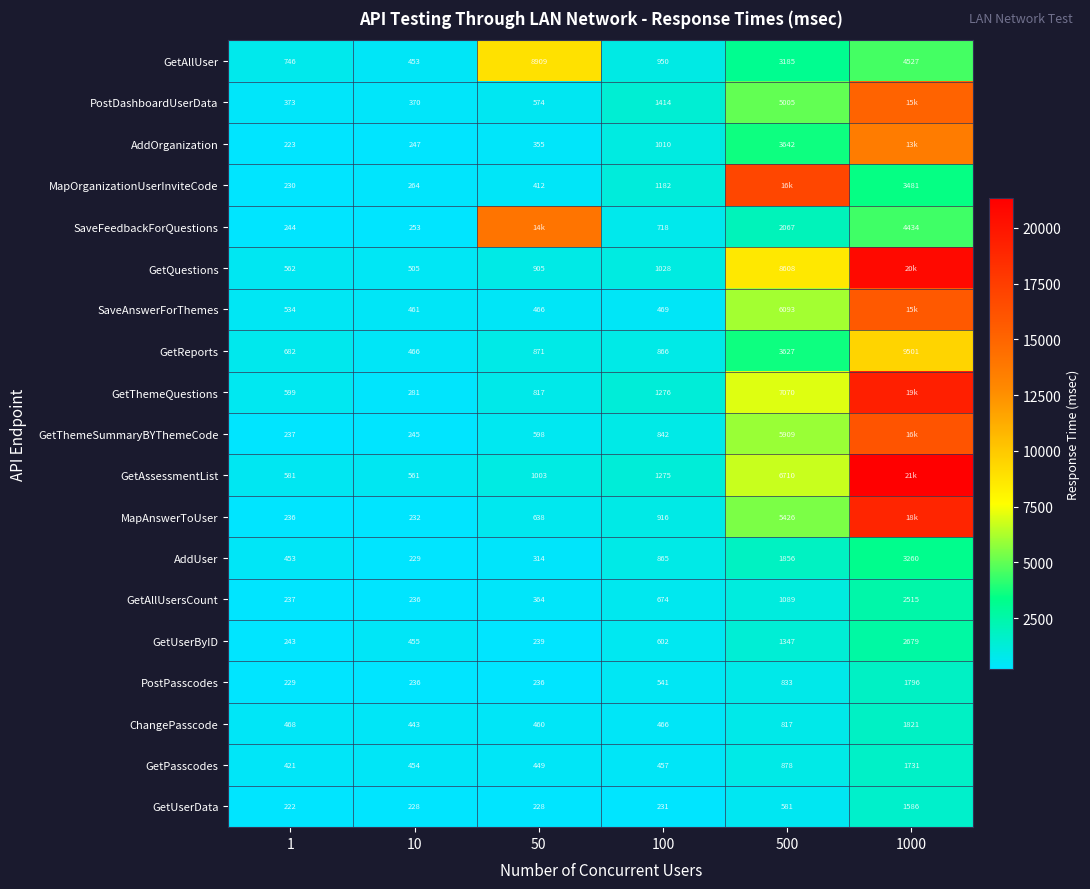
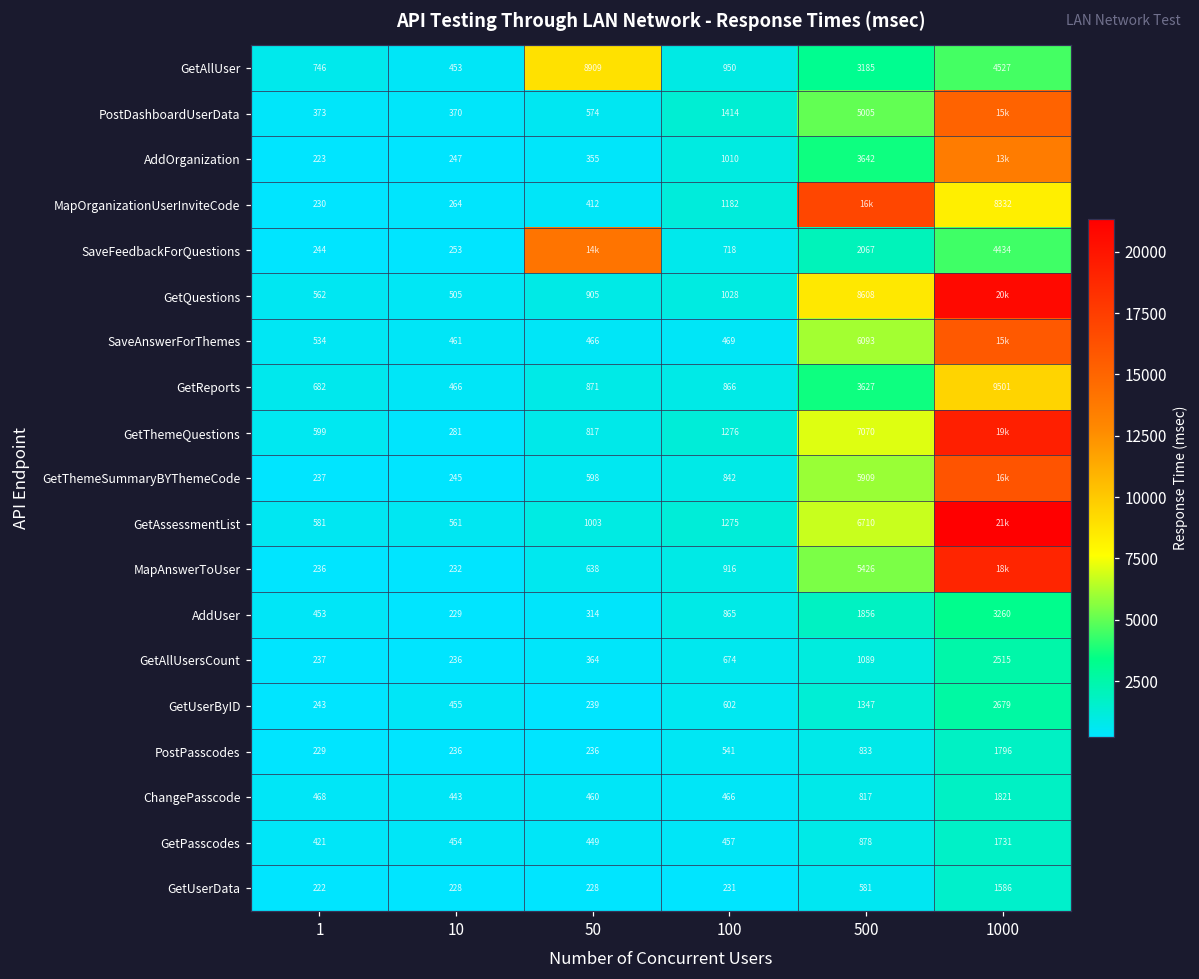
  {
    "GetAllUser": {
      "1": "746",
      "10": "453",
      "50": "8909",
      "100": "950",
      "500": "3185",
      "1000": "4527"
    },
    "PostDashboardUserData": {
      "1": "373",
      "10": "370",
      "50": "574",
      "100": "1414",
      "500": "5005",
      "1000": "15k"
    },
    "AddOrganization": {
      "1": "223",
      "10": "247",
      "50": "355",
      "100": "1010",
      "500": "3642",
      "1000": "13k"
    },
    "MapOrganizationUserInviteCode": {
      "1": "230",
      "10": "264",
      "50": "412",
      "100": "1182",
      "500": "16k",
-     "1000": "3481"
+     "1000": "8332"
    },
    "SaveFeedbackForQuestions": {
      "1": "244",
      "10": "253",
      "50": "14k",
      "100": "718",
      "500": "2067",
      "1000": "4434"
    },
    "GetQuestions": {
      "1": "562",
      "10": "505",
      "50": "905",
      "100": "1028",
      "500": "8608",
      "1000": "20k"
    },
    "SaveAnswerForThemes": {
      "1": "534",
      "10": "461",
      "50": "466",
      "100": "469",
      "500": "6093",
      "1000": "15k"
    },
    "GetReports": {
      "1": "682",
      "10": "466",
      "50": "871",
      "100": "866",
      "500": "3627",
      "1000": "9501"
    },
    "GetThemeQuestions": {
      "1": "599",
      "10": "281",
      "50": "817",
      "100": "1276",
      "500": "7070",
      "1000": "19k"
    },
    "GetThemeSummaryBYThemeCode": {
      "1": "237",
      "10": "245",
      "50": "598",
      "100": "842",
      "500": "5909",
      "1000": "16k"
    },
    "GetAssessmentList": {
      "1": "581",
      "10": "561",
      "50": "1003",
      "100": "1275",
      "500": "6710",
      "1000": "21k"
    },
    "MapAnswerToUser": {
      "1": "236",
      "10": "232",
      "50": "638",
      "100": "916",
      "500": "5426",
      "1000": "18k"
    },
    "AddUser": {
      "1": "453",
      "10": "229",
      "50": "314",
      "100": "865",
      "500": "1856",
      "1000": "3260"
    },
    "GetAllUsersCount": {
      "1": "237",
      "10": "236",
      "50": "364",
      "100": "674",
      "500": "1089",
      "1000": "2515"
    },
    "GetUserByID": {
      "1": "243",
      "10": "455",
      "50": "239",
      "100": "602",
      "500": "1347",
      "1000": "2679"
    },
    "PostPasscodes": {
      "1": "229",
      "10": "236",
      "50": "236",
      "100": "541",
      "500": "833",
      "1000": "1796"
    },
    "ChangePasscode": {
      "1": "468",
      "10": "443",
      "50": "460",
      "100": "466",
      "500": "817",
      "1000": "1821"
    },
    "GetPasscodes": {
      "1": "421",
      "10": "454",
      "50": "449",
      "100": "457",
      "500": "878",
      "1000": "1731"
    },
    "GetUserData": {
      "1": "222",
      "10": "228",
      "50": "228",
      "100": "231",
      "500": "581",
      "1000": "1586"
    }
  }
